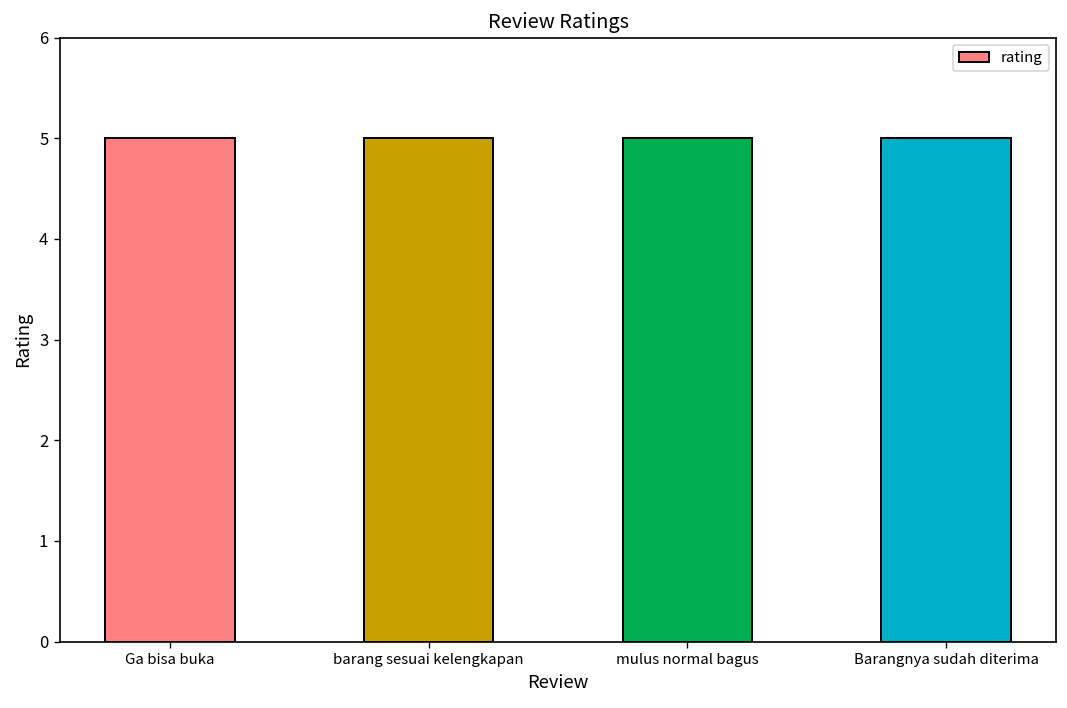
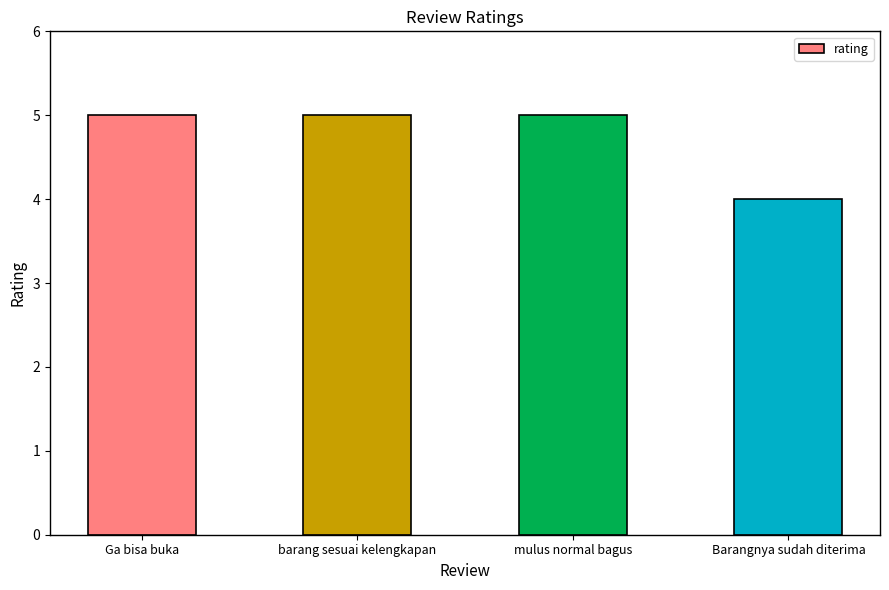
  {
    "Ga bisa buka": 5,
    "barang sesuai kelengkapan": 5,
    "mulus normal bagus": 5,
-   "Barangnya sudah diterima": 5
+   "Barangnya sudah diterima": 4
  }
